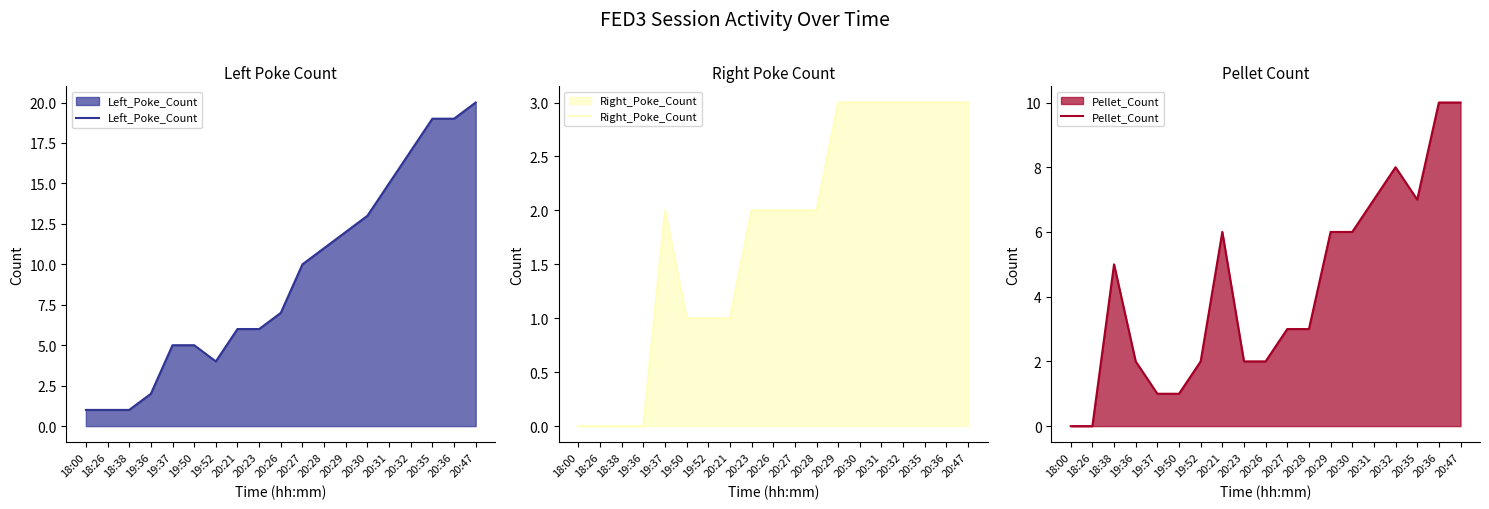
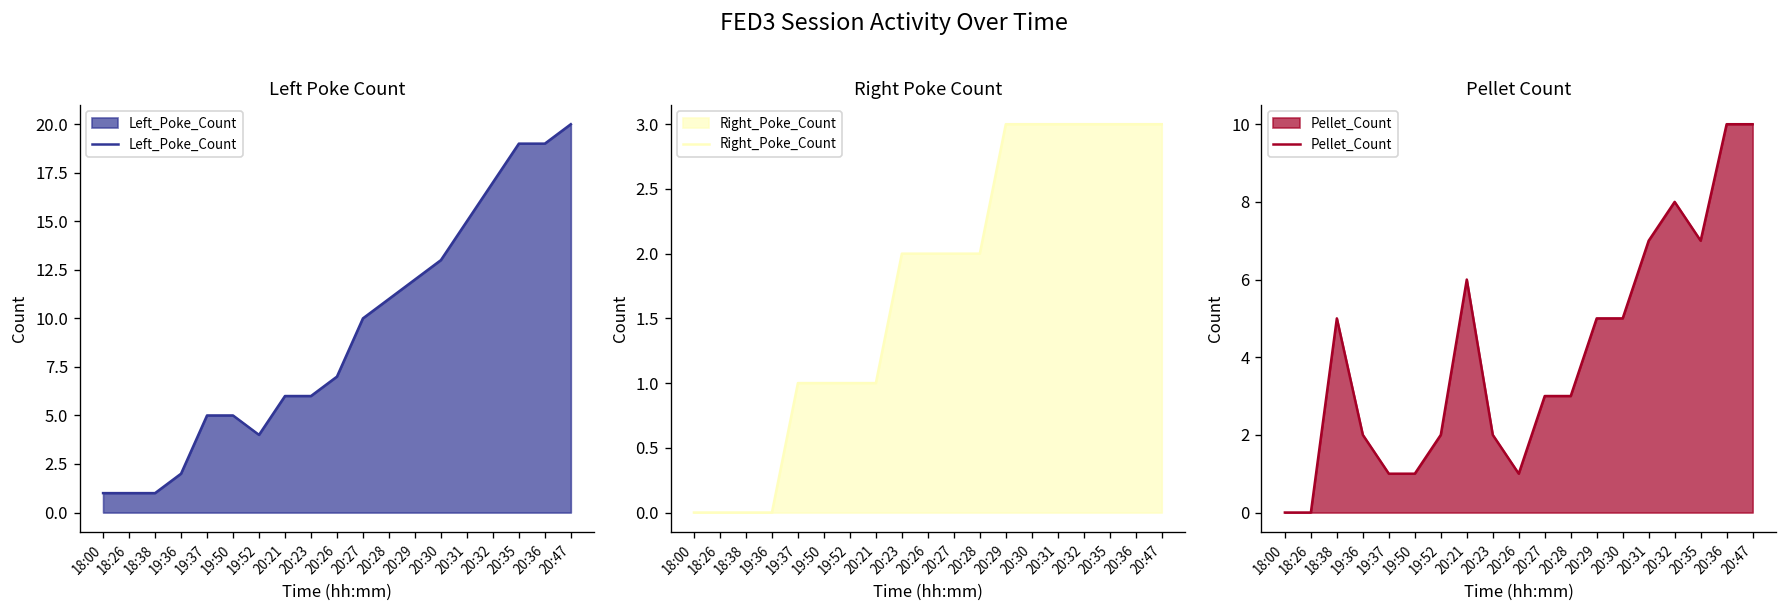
  {
    "Left Poke Count": {
      "18:00": 1.0,
      "18:26": 1.0,
      "18:38": 1.0,
      "19:36": 2.0,
      "19:37": 5.0,
      "19:50": 5.0,
      "19:52": 4.0,
      "20:21": 6.0,
      "20:23": 6.0,
      "20:26": 7.0,
      "20:27": 10.0,
      "20:28": 11.0,
      "20:29": 12.0,
      "20:30": 13.0,
      "20:31": 15.0,
      "20:32": 17.0,
      "20:35": 19.0,
      "20:36": 19.0,
      "20:47": 20.0
    },
    "Right Poke Count": {
      "18:00": 0,
      "18:26": 0,
      "18:38": 0,
      "19:36": 0,
-     "19:37": 2,
+     "19:37": 1,
      "19:50": 1,
      "19:52": 1,
      "20:21": 1,
      "20:23": 2,
      "20:26": 2,
      "20:27": 2,
      "20:28": 2,
      "20:29": 3,
      "20:30": 3,
      "20:31": 3,
      "20:32": 3,
      "20:35": 3,
      "20:36": 3,
      "20:47": 3
    },
    "Pellet Count": {
      "18:00": 0,
      "18:26": 0,
      "18:38": 5,
      "19:36": 2,
      "19:37": 1,
      "19:50": 1,
      "19:52": 2,
      "20:21": 6,
      "20:23": 2,
-     "20:26": 2,
+     "20:26": 1,
      "20:27": 3,
      "20:28": 3,
-     "20:29": 6,
-     "20:30": 6,
+     "20:29": 5,
+     "20:30": 5,
      "20:31": 7,
      "20:32": 8,
      "20:35": 7,
      "20:36": 10,
      "20:47": 10
    }
  }
